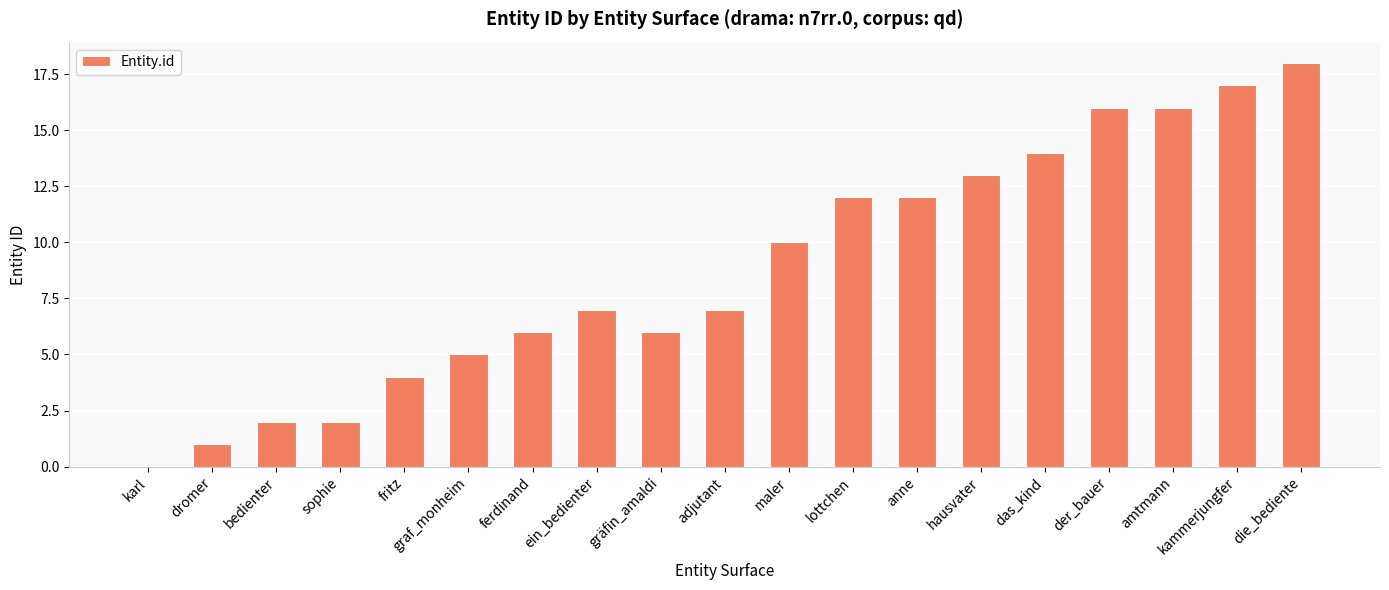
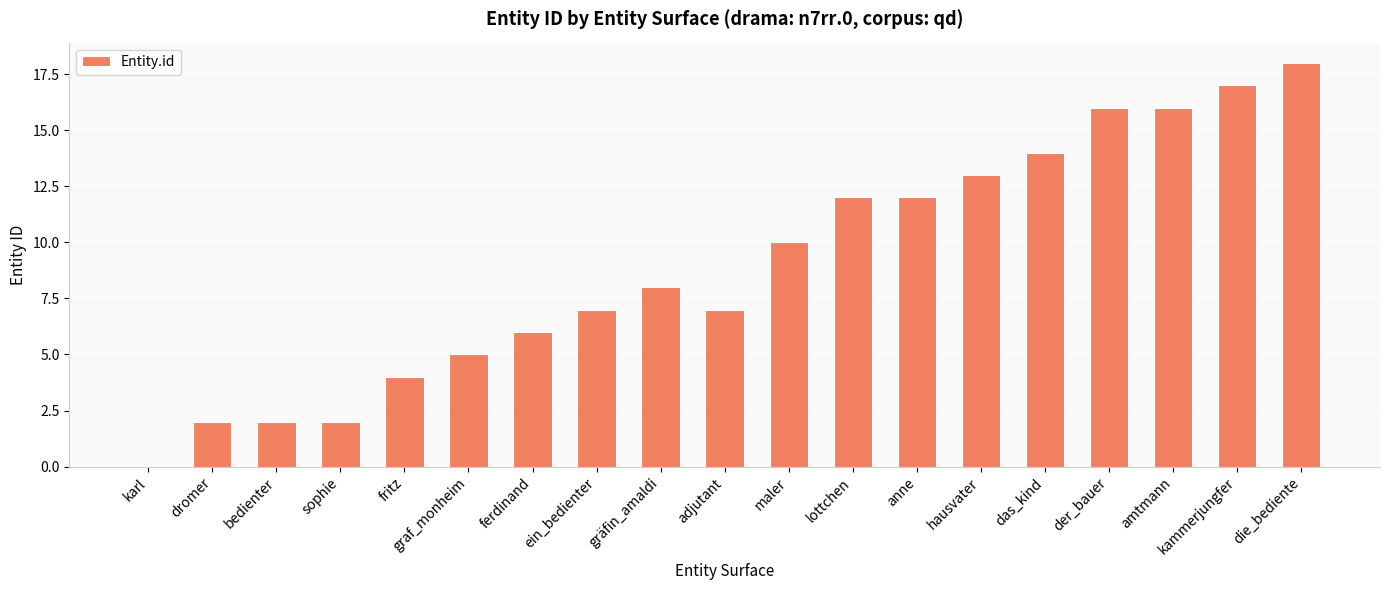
  {
    "karl": 0,
-   "dromer": 1,
+   "dromer": 2,
    "bedienter": 2,
    "sophie": 2,
    "fritz": 4,
    "graf_monheim": 5,
    "ferdinand": 6,
    "ein_bedienter": 7,
-   "gräfin_amaldi": 6,
+   "gräfin_amaldi": 8,
    "adjutant": 7,
    "maler": 10,
    "lottchen": 12,
    "anne": 12,
    "hausvater": 13,
    "das_kind": 14,
    "der_bauer": 16,
    "amtmann": 16,
    "kammerjungfer": 17,
    "die_bediente": 18
  }
